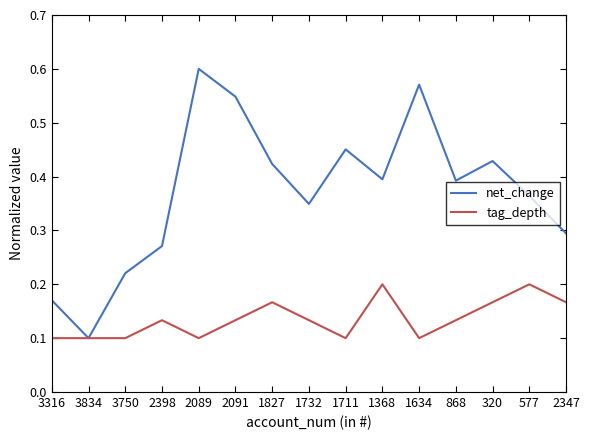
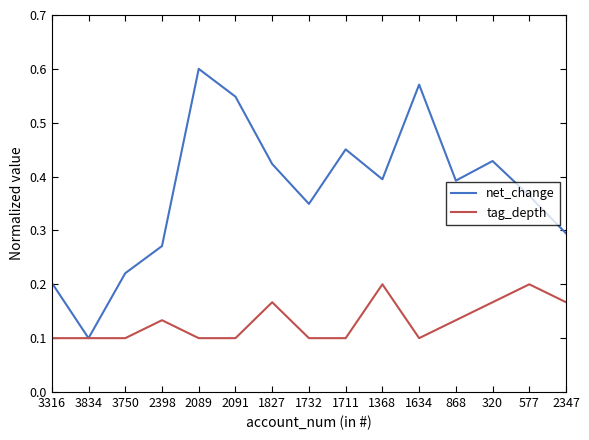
  {
    "net_change": {
-     "3316": 0.17,
+     "3316": 0.20,
      "3750": 0.22,
      "2398": 0.27,
      "2089": 0.60,
      "2091": 0.55,
      "1827": 0.42,
      "1732": 0.35,
      "1711": 0.45,
      "1368": 0.39,
      "1634": 0.57,
      "868": 0.39,
      "320": 0.43,
      "2347": 0.29
    },
    "tag_depth": {
      "3316": 0.10,
      "3750": 0.10,
      "2398": 0.13,
      "2089": 0.10,
-     "2091": 0.13,
+     "2091": 0.10,
      "1827": 0.17,
-     "1732": 0.13,
+     "1732": 0.10,
      "1711": 0.10,
      "1368": 0.20,
      "1634": 0.10,
      "868": 0.13,
      "320": 0.17,
      "577": 0.20,
      "2347": 0.17
    }
  }
